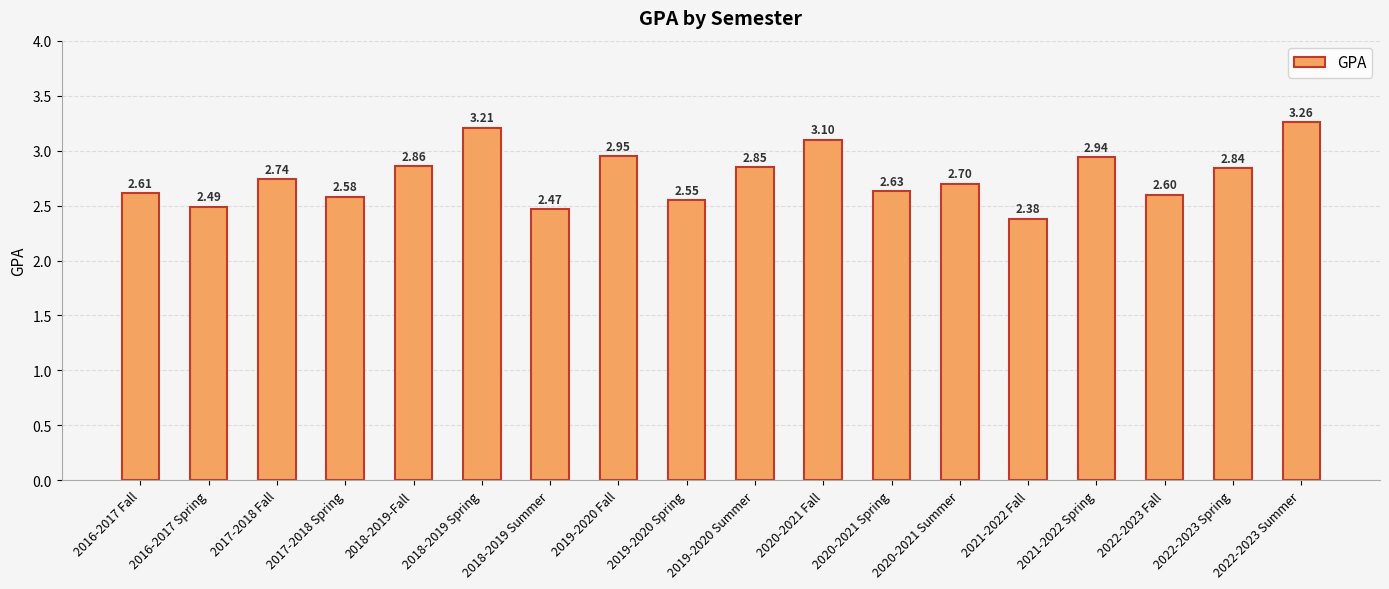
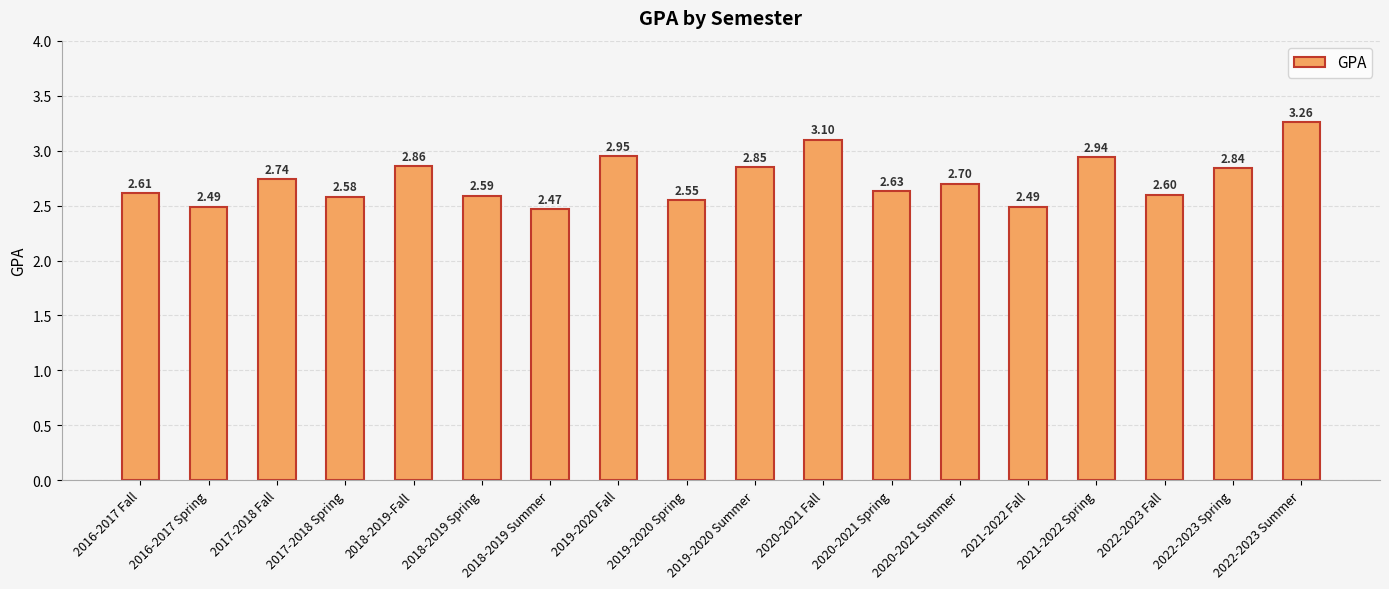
  {
    "2016-2017 Fall": 2.61,
    "2016-2017 Spring": 2.49,
    "2017-2018 Fall": 2.74,
    "2017-2018 Spring": 2.58,
    "2018-2019-Fall": 2.86,
-   "2018-2019 Spring": 3.21,
+   "2018-2019 Spring": 2.59,
    "2018-2019 Summer": 2.47,
    "2019-2020 Fall": 2.95,
    "2019-2020 Spring": 2.55,
    "2019-2020 Summer": 2.85,
    "2020-2021 Fall": 3.10,
    "2020-2021 Spring": 2.63,
    "2020-2021 Summer": 2.70,
-   "2021-2022 Fall": 2.38,
+   "2021-2022 Fall": 2.49,
    "2021-2022 Spring": 2.94,
    "2022-2023 Fall": 2.60,
    "2022-2023 Spring": 2.84,
    "2022-2023 Summer": 3.26
  }
